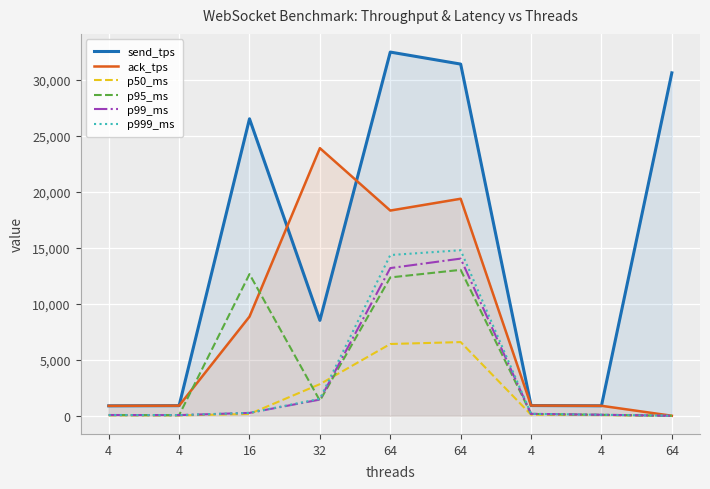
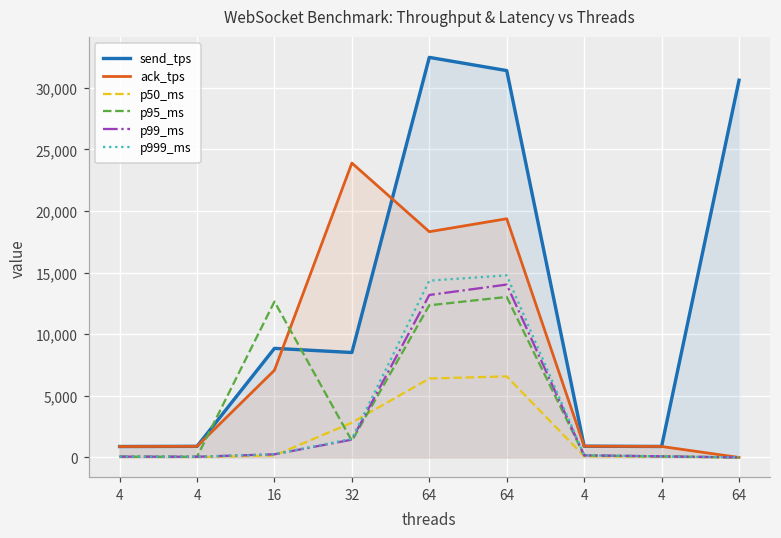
  {
    "send_tps": {
-     "16": "26,500",
+     "16": "8,900",
      "32": "8,500"
    },
    "ack_tps": {
-     "16": "8,900",
+     "16": "7,100",
      "32": "23,900"
    },
    "p50_ms": {
      "32": "2,800"
    },
    "p95_ms": {
      "16": "12,600"
    }
  }
